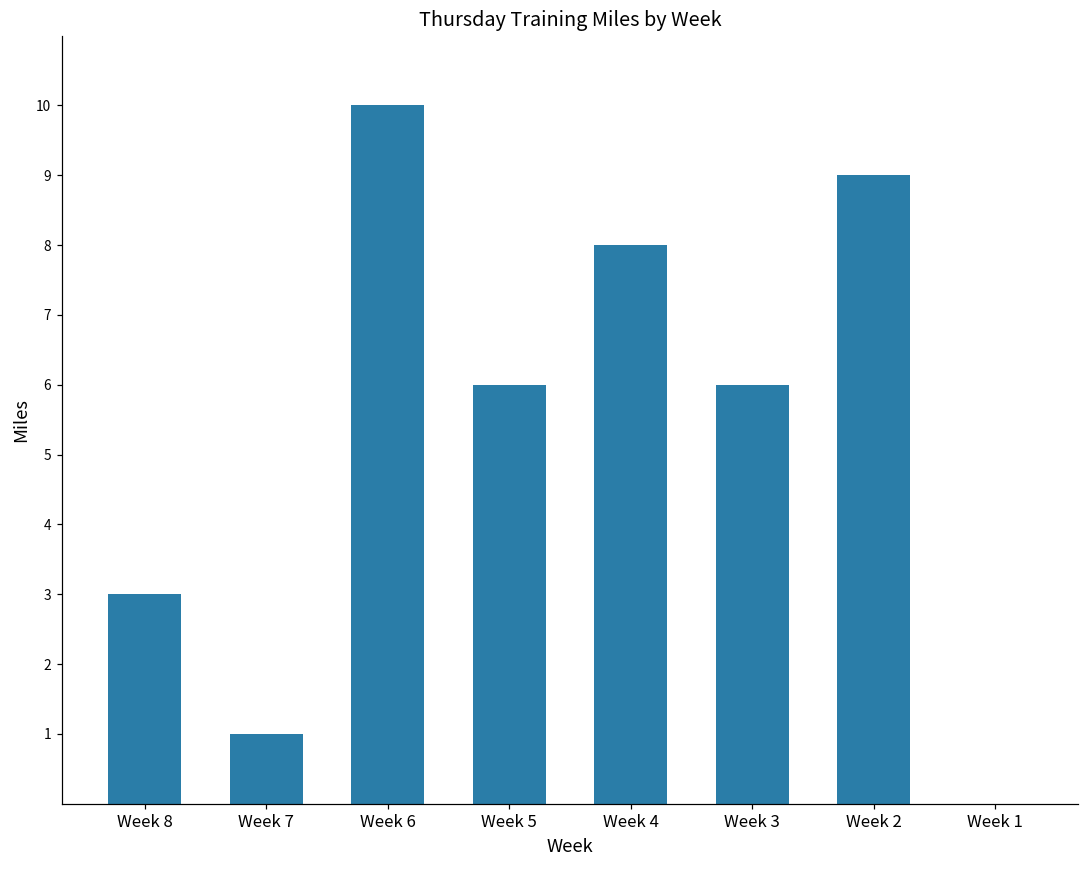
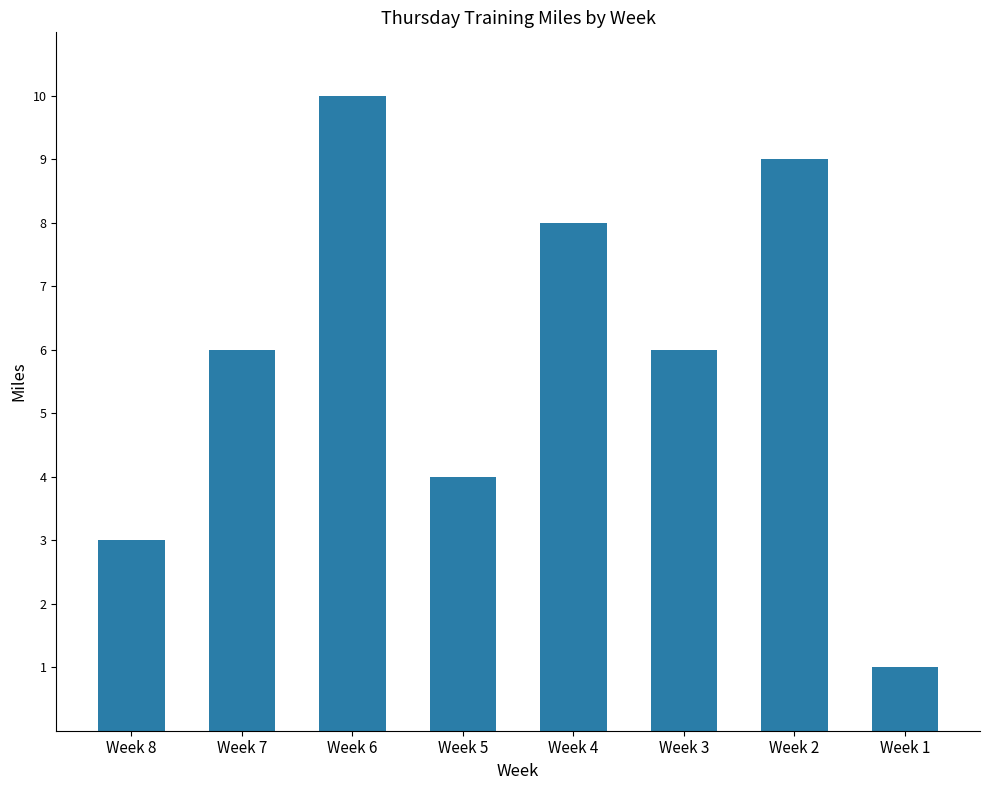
  {
    "Week 8": 3,
-   "Week 7": 1,
+   "Week 7": 6,
    "Week 6": 10,
-   "Week 5": 6,
+   "Week 5": 4,
    "Week 4": 8,
    "Week 3": 6,
    "Week 2": 9,
-   "Week 1": 0
+   "Week 1": 1
  }
